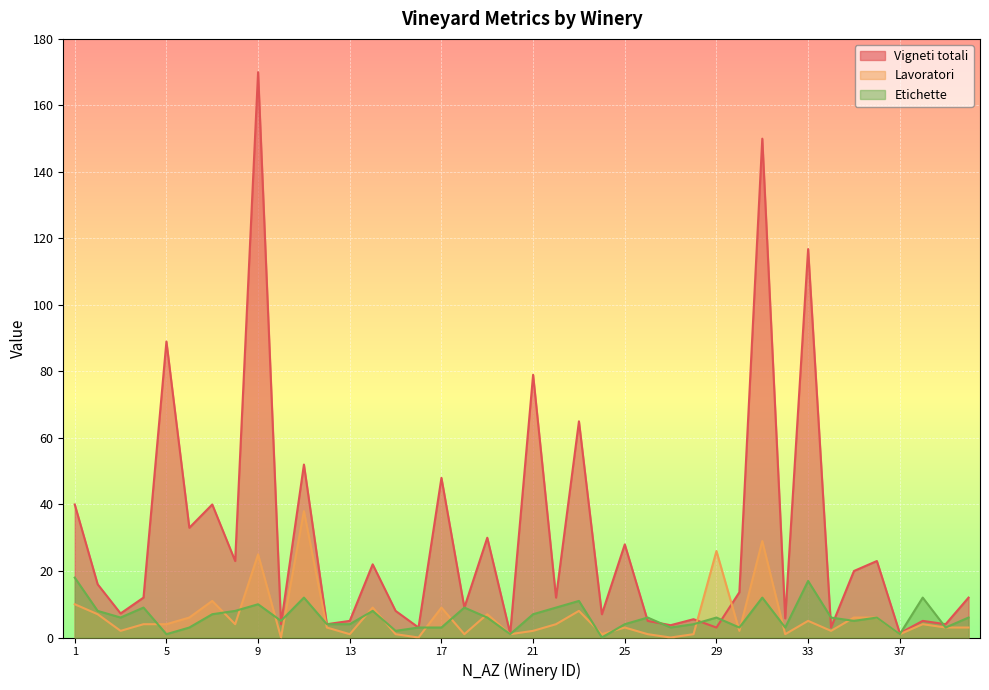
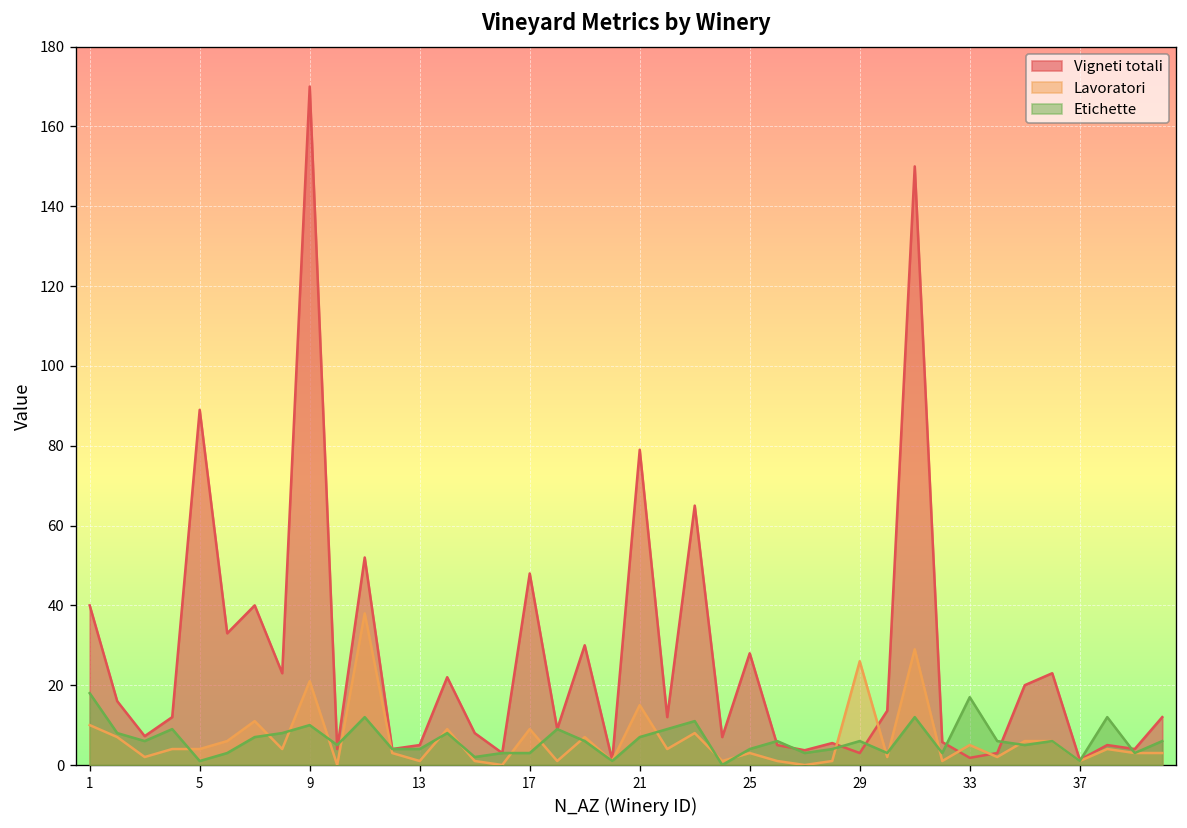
  {
    "Vigneti totali": {
      "1": 40,
      "5": 89,
      "9": 170,
      "13": 5,
      "17": 48,
      "21": 79,
      "25": 28,
      "29": 3,
-     "33": 117
+     "33": 2
    },
    "Lavoratori": {
      "1": 10,
      "5": 4,
-     "9": 25,
+     "9": 21,
      "13": 1,
      "17": 9,
-     "21": 2,
+     "21": 15,
      "25": 3,
      "29": 26,
      "33": 5
    },
    "Etichette": {
      "1": 18,
      "5": 1,
      "9": 10,
      "13": 4,
      "17": 3,
      "21": 7,
      "25": 4,
      "29": 6,
      "33": 17
    }
  }
